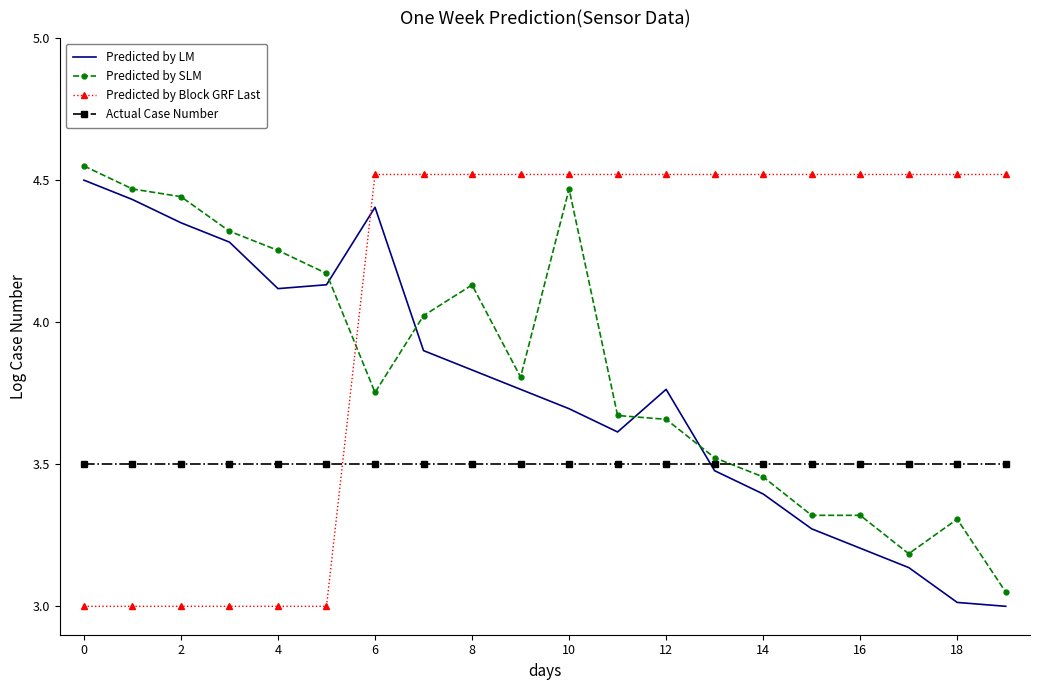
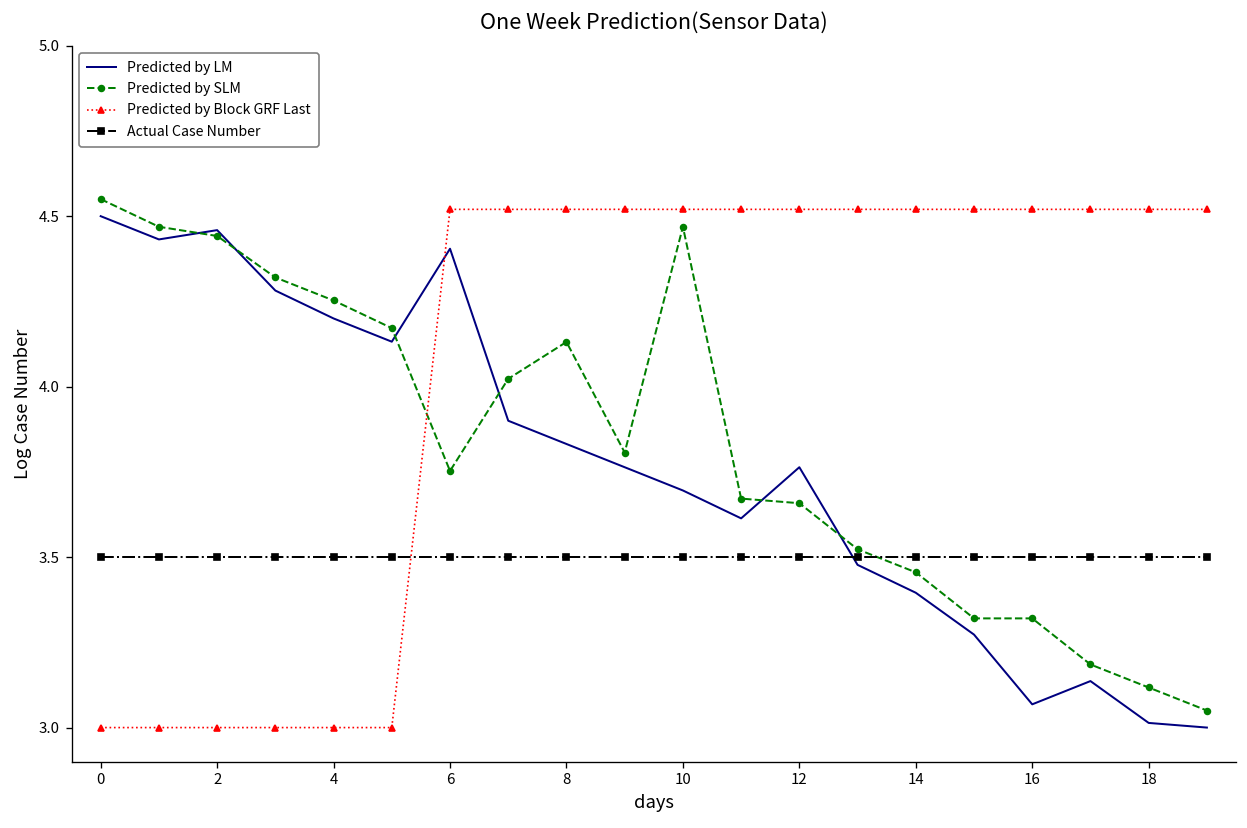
  {
    "Predicted by LM": {
      "0": 4.50,
-     "2": 4.35,
-     "4": 4.12,
+     "2": 4.46,
+     "4": 4.20,
      "6": 4.40,
      "8": 3.83,
      "10": 3.70,
      "12": 3.76,
      "14": 3.40,
-     "16": 3.20,
+     "16": 3.07,
      "18": 3.01
    },
    "Predicted by SLM": {
      "0": 4.55,
      "2": 4.44,
      "4": 4.25,
      "6": 3.75,
      "8": 4.13,
      "10": 4.47,
      "12": 3.66,
      "14": 3.46,
      "16": 3.32,
-     "18": 3.31
+     "18": 3.12
    },
    "Predicted by Block GRF Last": {
      "0": 3.00,
      "2": 3.00,
      "4": 3.00,
      "6": 4.52,
      "8": 4.52,
      "10": 4.52,
      "12": 4.52,
      "14": 4.52,
      "16": 4.52,
      "18": 4.52
    },
    "Actual Case Number": {
      "0": 3.50,
      "2": 3.50,
      "4": 3.50,
      "6": 3.50,
      "8": 3.50,
      "10": 3.50,
      "12": 3.50,
      "14": 3.50,
      "16": 3.50,
      "18": 3.50
    }
  }
